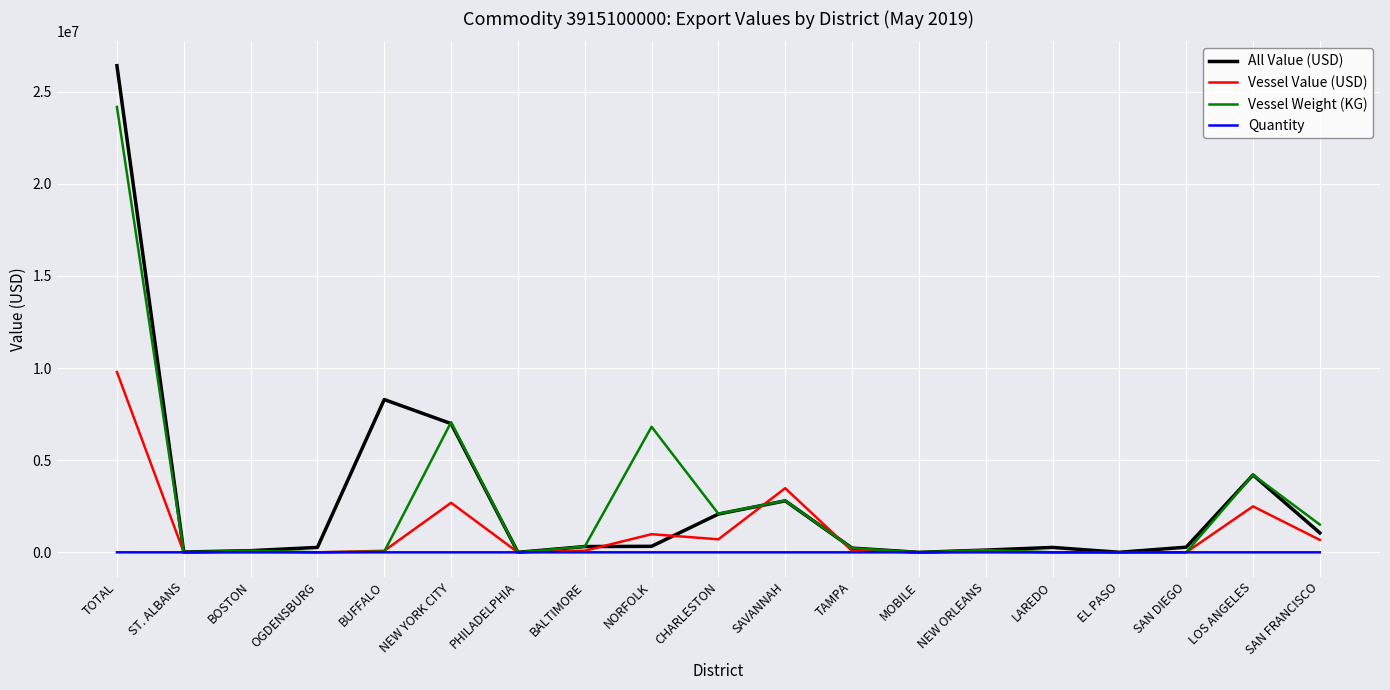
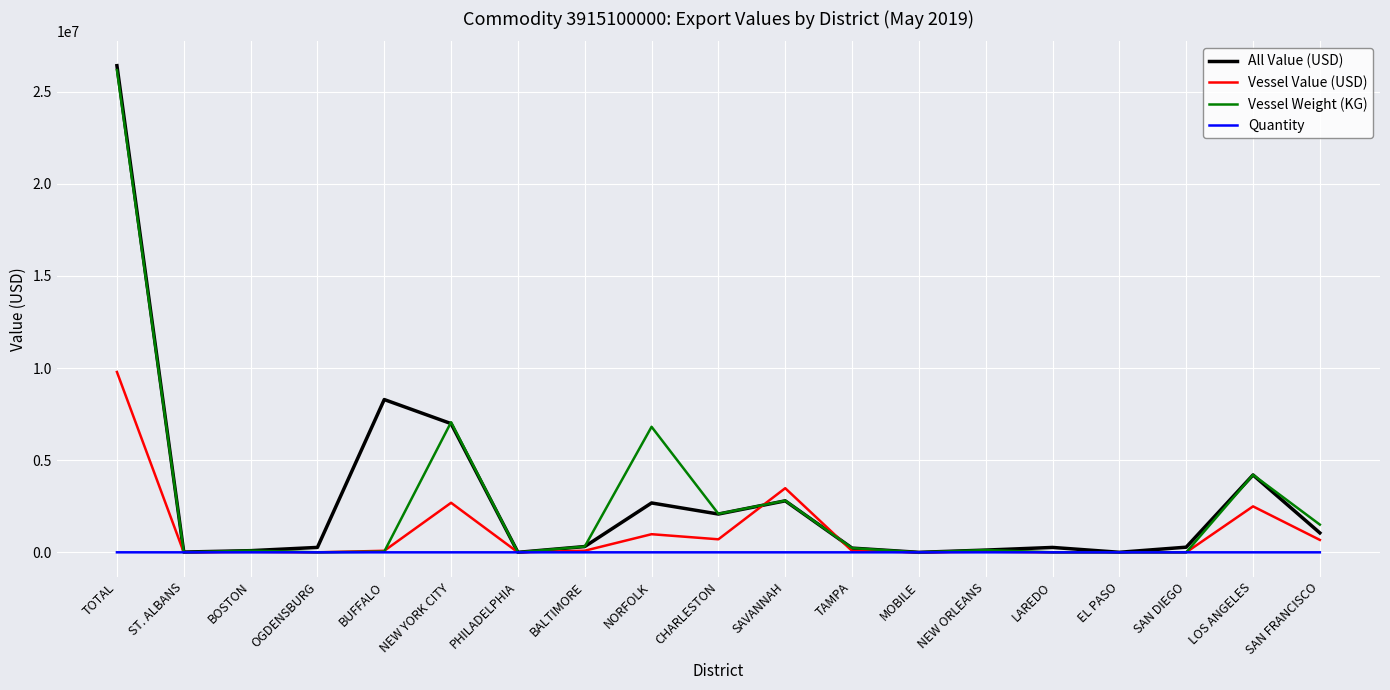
  {
    "All Value (USD)": {
      "TOTAL": 26400000,
      "OGDENSBURG": 300000,
      "BUFFALO": 8300000,
-     "NORFOLK": 300000,
+     "NORFOLK": 2700000,
      "LAREDO": 300000,
      "SAN DIEGO": 300000,
      "SAN FRANCISCO": 1100000
    },
    "Vessel Value (USD)": {
      "TOTAL": 9800000,
      "NEW YORK CITY": 2700000,
      "NORFOLK": 1000000,
      "CHARLESTON": 700000,
      "SAVANNAH": 3500000,
      "LOS ANGELES": 2500000,
      "SAN FRANCISCO": 700000
    },
    "Vessel Weight (KG)": {
-     "TOTAL": 24200000,
+     "TOTAL": 26200000,
      "NORFOLK": 6800000,
      "SAN FRANCISCO": 1500000
    },
    "Quantity": {
      "TOTAL": 0,
      "NEW YORK CITY": 0,
      "NORFOLK": 0,
      "CHARLESTON": 0,
      "SAVANNAH": 0,
      "LOS ANGELES": 0,
      "SAN FRANCISCO": 0
    }
  }
